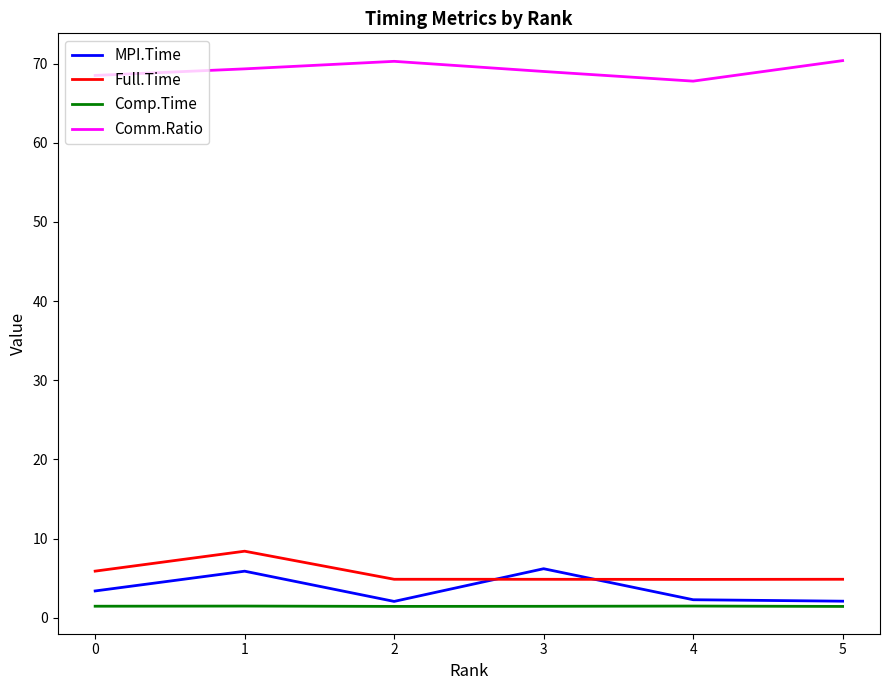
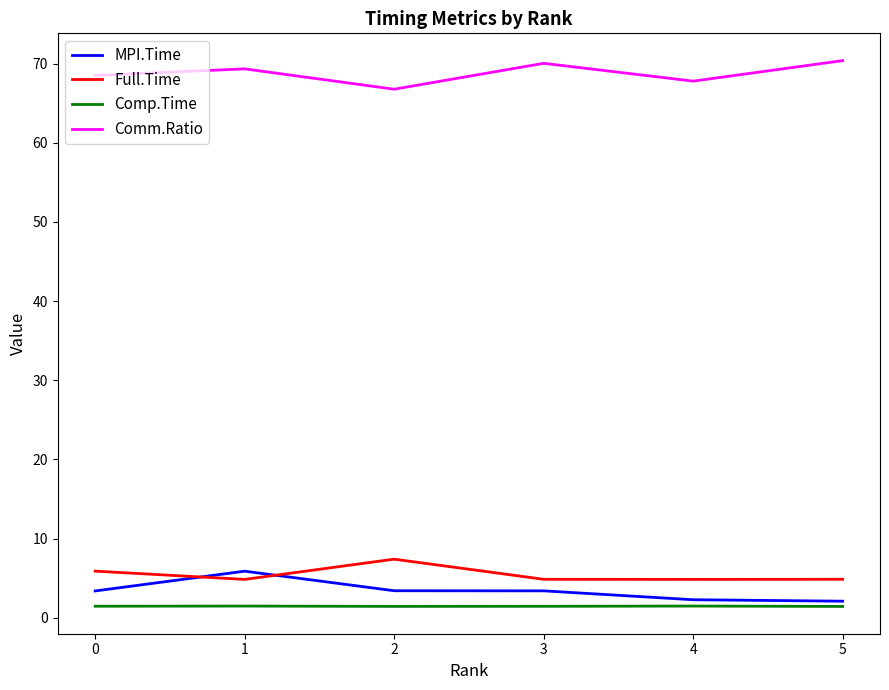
  {
    "MPI.Time": {
      "0": 3,
      "1": 6,
-     "2": 2,
-     "3": 6,
+     "2": 3,
+     "3": 3,
      "4": 2,
      "5": 2
    },
    "Full.Time": {
      "0": 6,
-     "1": 8,
-     "2": 5,
+     "1": 5,
+     "2": 7,
      "3": 5,
      "4": 5,
      "5": 5
    },
    "Comp.Time": {
      "0": 1,
      "1": 1,
      "2": 1,
      "3": 1,
      "4": 1,
      "5": 1
    },
    "Comm.Ratio": {
      "1": 69,
-     "2": 70,
-     "3": 69,
+     "2": 67,
+     "3": 70,
      "4": 68,
      "5": 70
    }
  }
